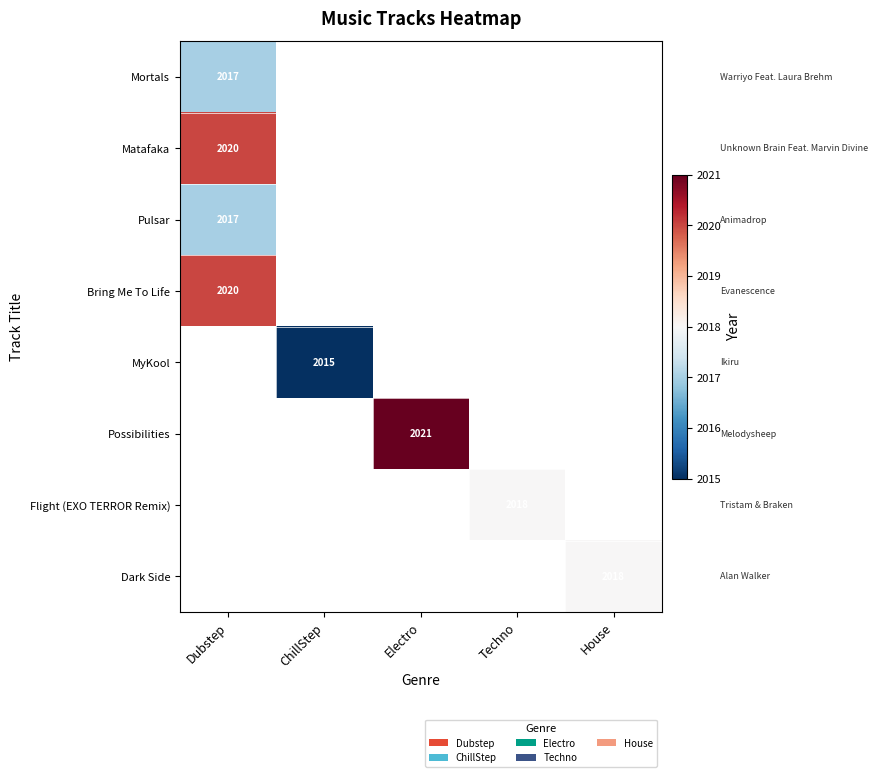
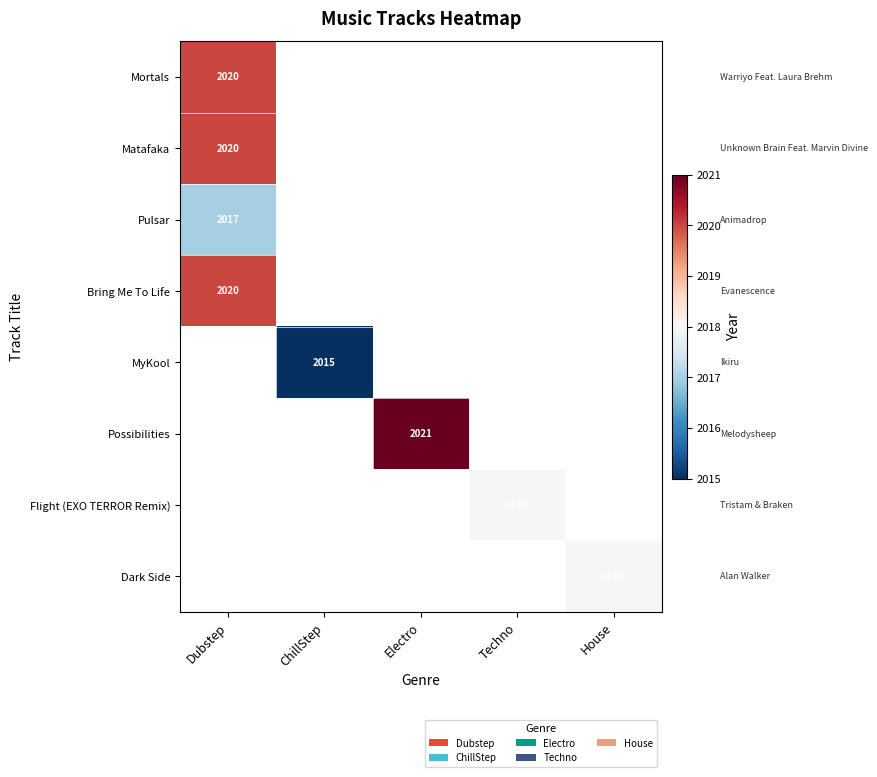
  {
    "Mortals": {
-     "Dubstep": 2017
+     "Dubstep": 2020
    },
    "Matafaka": {
      "Dubstep": 2020
    },
    "Pulsar": {
      "Dubstep": 2017
    },
    "Bring Me To Life": {
      "Dubstep": 2020
    },
    "MyKool": {
      "ChillStep": 2015
    },
    "Possibilities": {
      "Electro": 2021
    }
  }
